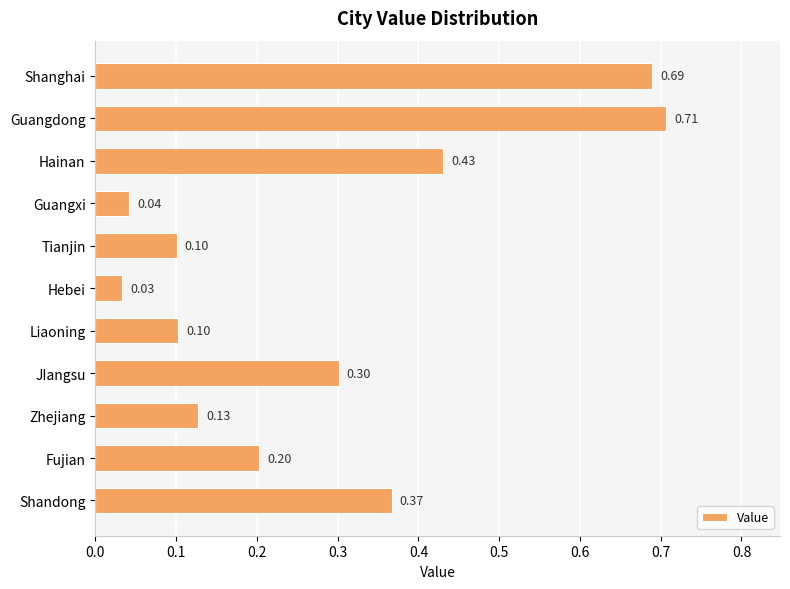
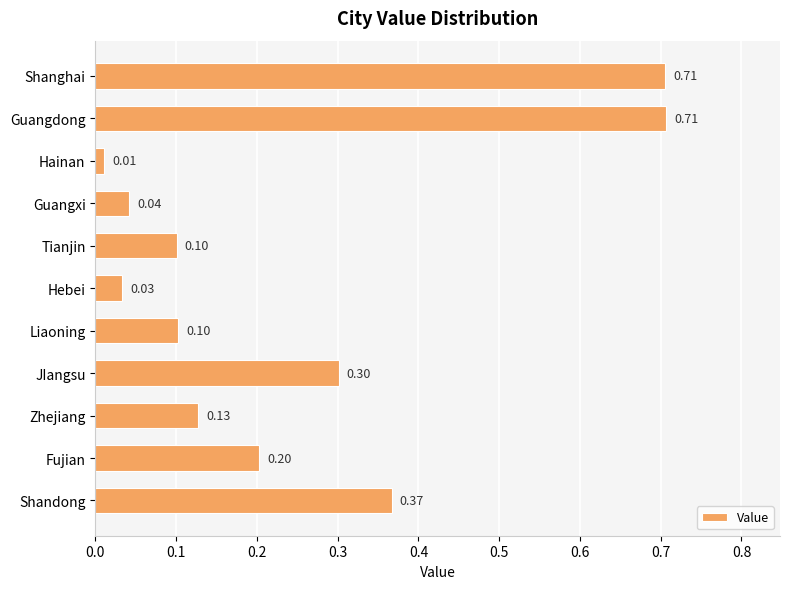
  {
-   "Shanghai": 0.69,
+   "Shanghai": 0.71,
    "Guangdong": 0.71,
-   "Hainan": 0.43,
+   "Hainan": 0.01,
    "Guangxi": 0.04,
    "Tianjin": 0.10,
    "Hebei": 0.03,
    "Liaoning": 0.10,
    "JIangsu": 0.30,
    "Zhejiang": 0.13,
    "Fujian": 0.20,
    "Shandong": 0.37
  }
